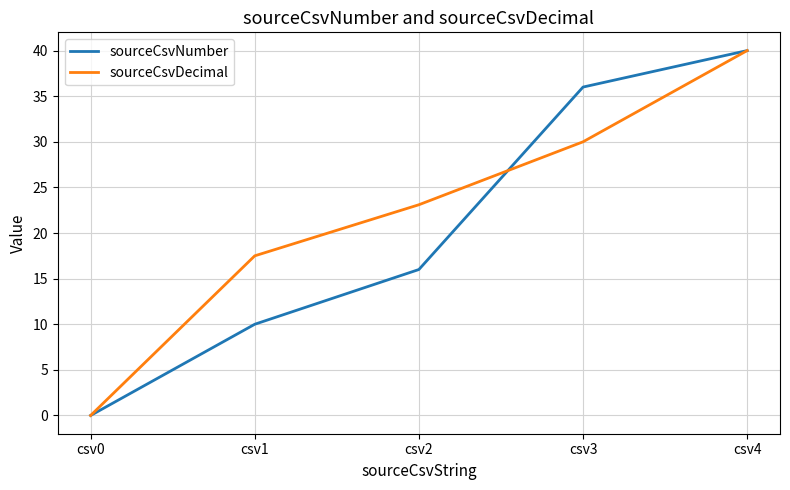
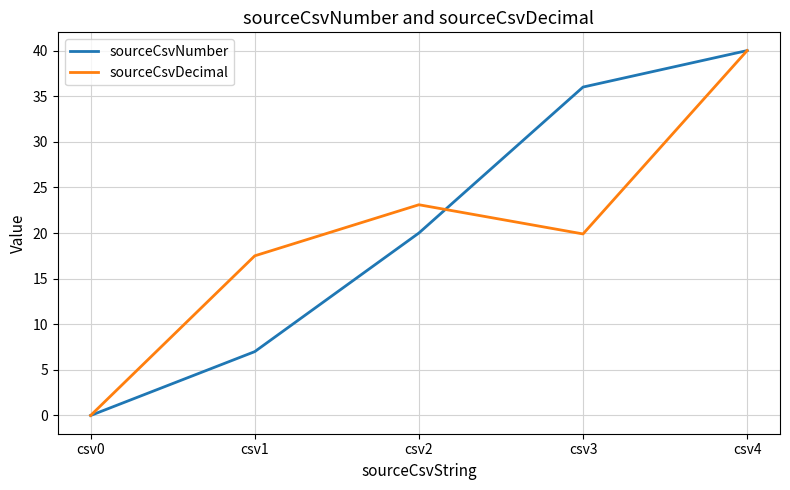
  {
    "sourceCsvNumber": {
-     "csv1": 10,
-     "csv2": 16,
+     "csv1": 7,
+     "csv2": 20,
      "csv3": 36
    },
    "sourceCsvDecimal": {
      "csv1": 18,
      "csv2": 23,
-     "csv3": 30
+     "csv3": 20
    }
  }
